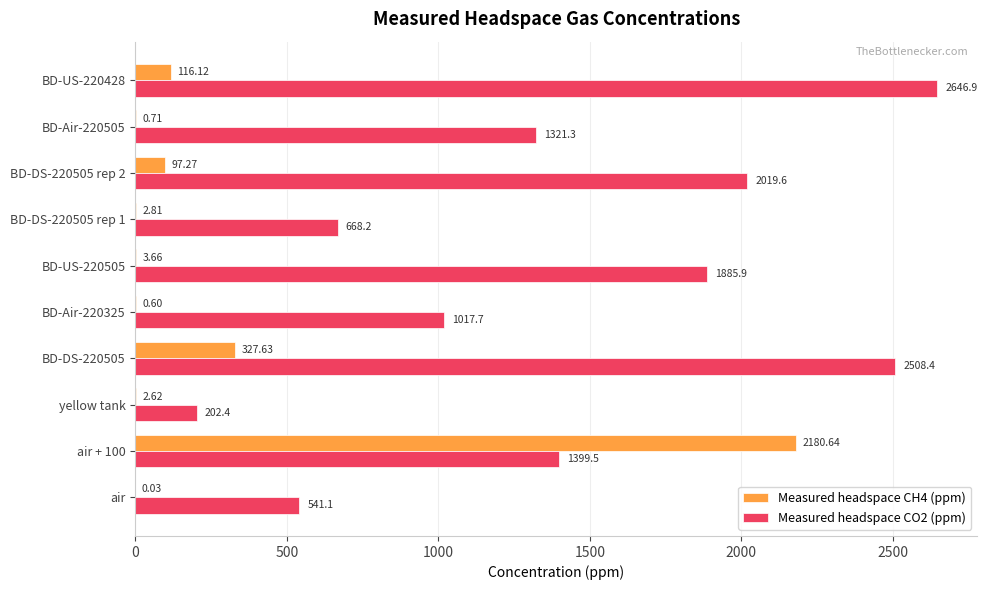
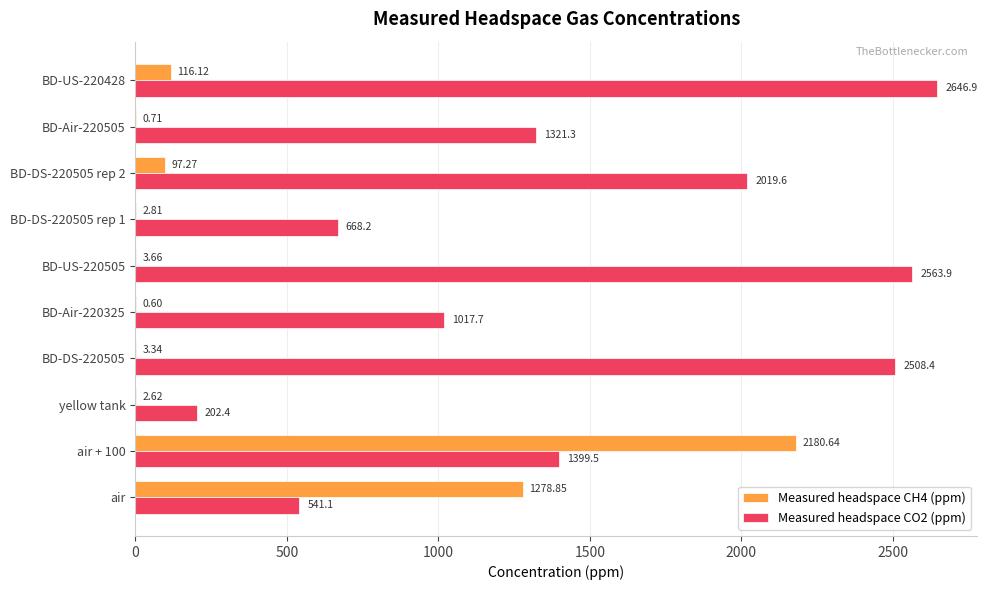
  {
    "Measured headspace CH4 (ppm)": {
      "BD-US-220428": 116.12,
      "BD-Air-220505": 0.71,
      "BD-DS-220505 rep 2": 97.27,
      "BD-DS-220505 rep 1": 2.81,
      "BD-US-220505": 3.66,
      "BD-Air-220325": 0.60,
-     "BD-DS-220505": 327.63,
+     "BD-DS-220505": 3.34,
      "yellow tank": 2.62,
      "air + 100": 2180.64,
-     "air": 0.03
+     "air": 1278.85
    },
    "Measured headspace CO2 (ppm)": {
      "BD-US-220428": 2646.9,
      "BD-Air-220505": 1321.3,
      "BD-DS-220505 rep 2": 2019.6,
      "BD-DS-220505 rep 1": 668.2,
-     "BD-US-220505": 1885.9,
+     "BD-US-220505": 2563.9,
      "BD-Air-220325": 1017.7,
      "BD-DS-220505": 2508.4,
      "yellow tank": 202.4,
      "air + 100": 1399.5,
      "air": 541.1
    }
  }
